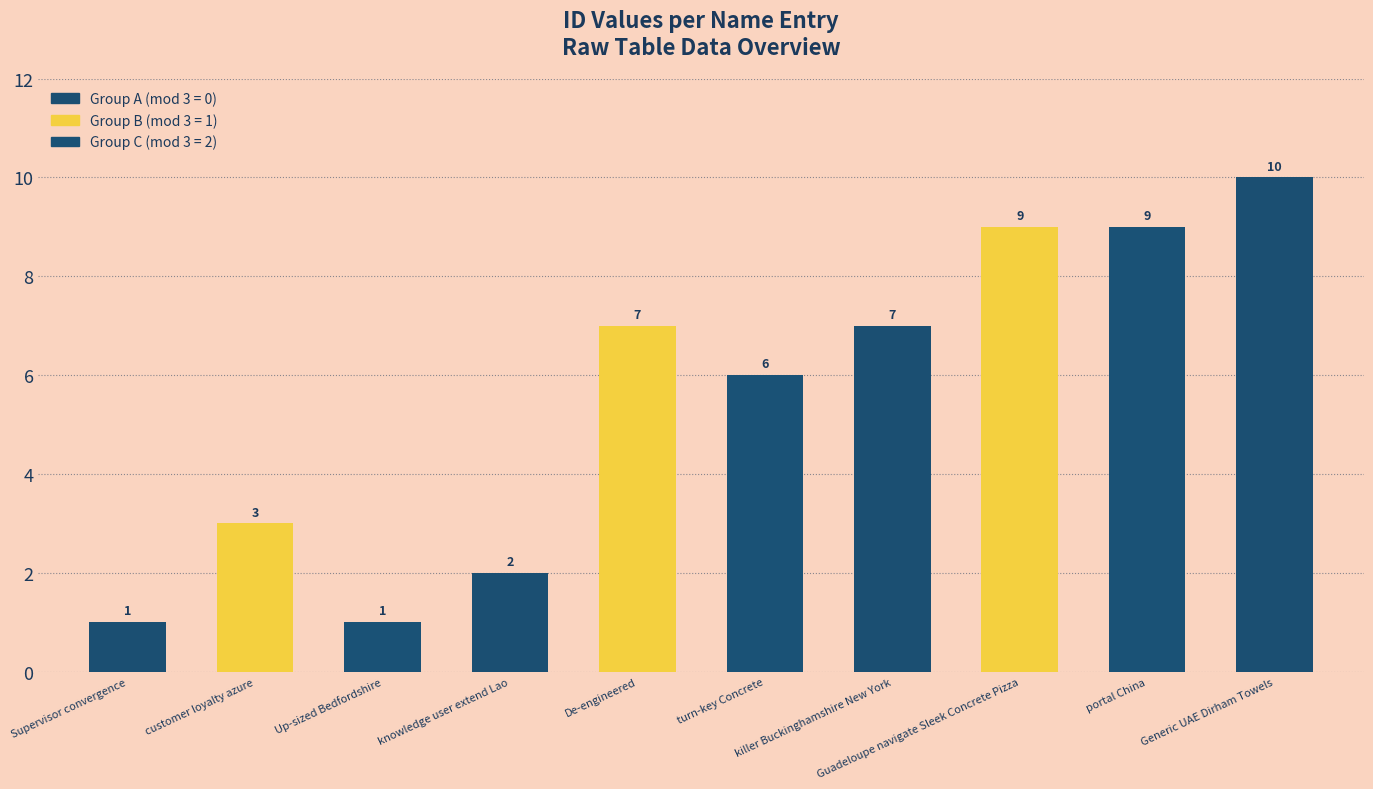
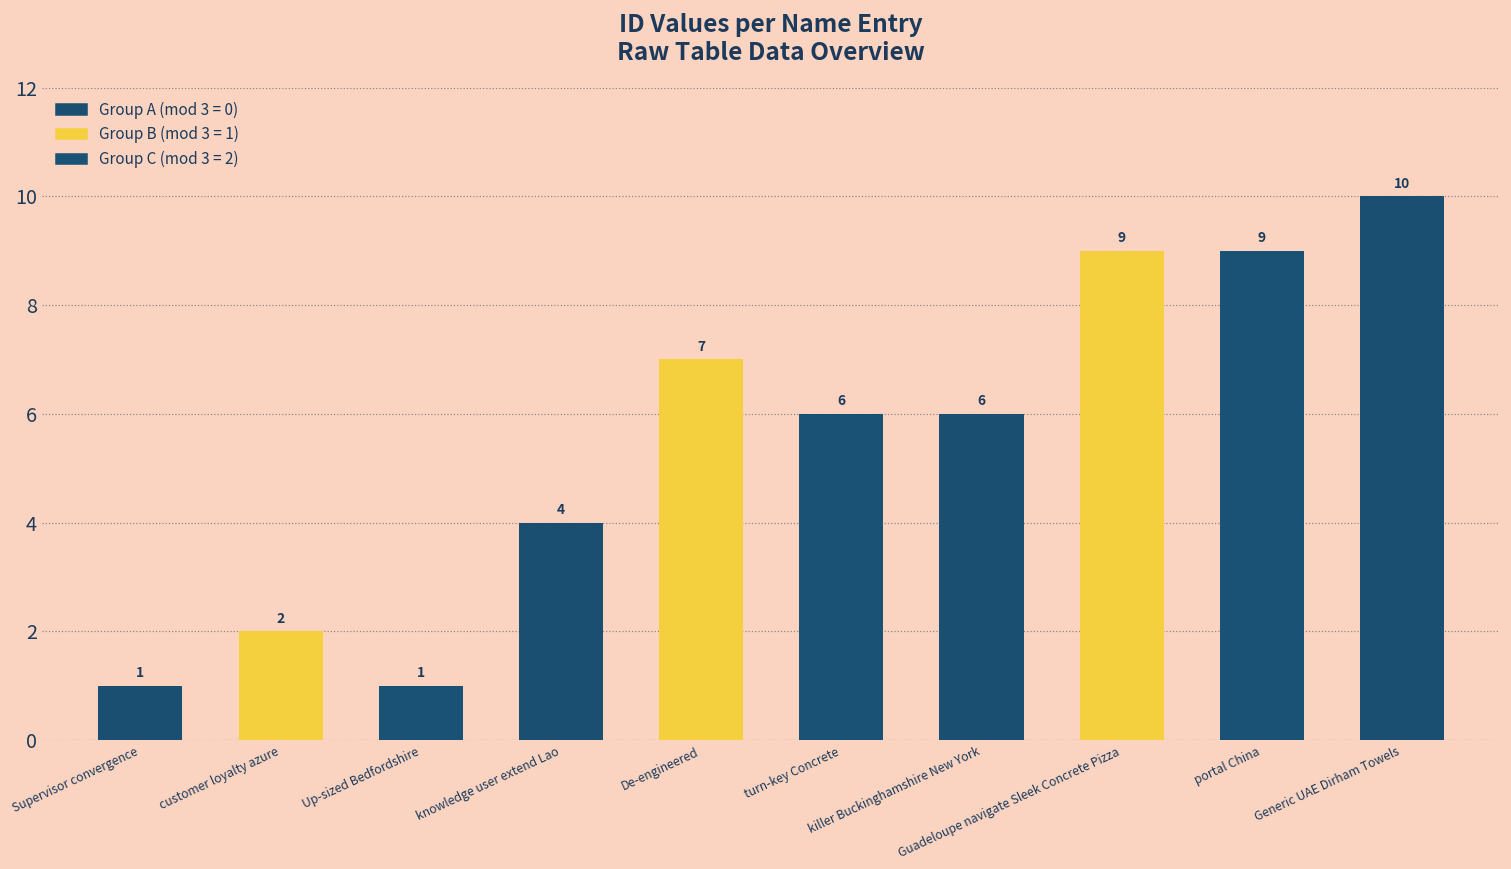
  {
    "Supervisor convergence": 1,
-   "customer loyalty azure": 3,
+   "customer loyalty azure": 2,
    "Up-sized Bedfordshire": 1,
-   "knowledge user extend Lao": 2,
+   "knowledge user extend Lao": 4,
    "De-engineered": 7,
    "turn-key Concrete": 6,
-   "killer Buckinghamshire New York": 7,
+   "killer Buckinghamshire New York": 6,
    "Guadeloupe navigate Sleek Concrete Pizza": 9,
    "portal China": 9,
    "Generic UAE Dirham Towels": 10
  }
